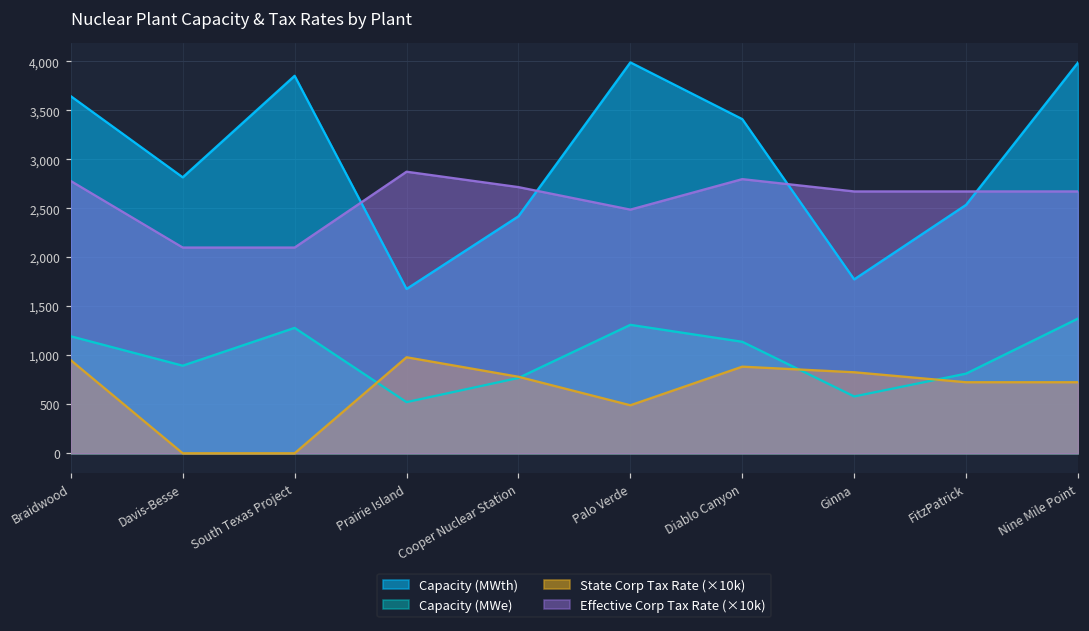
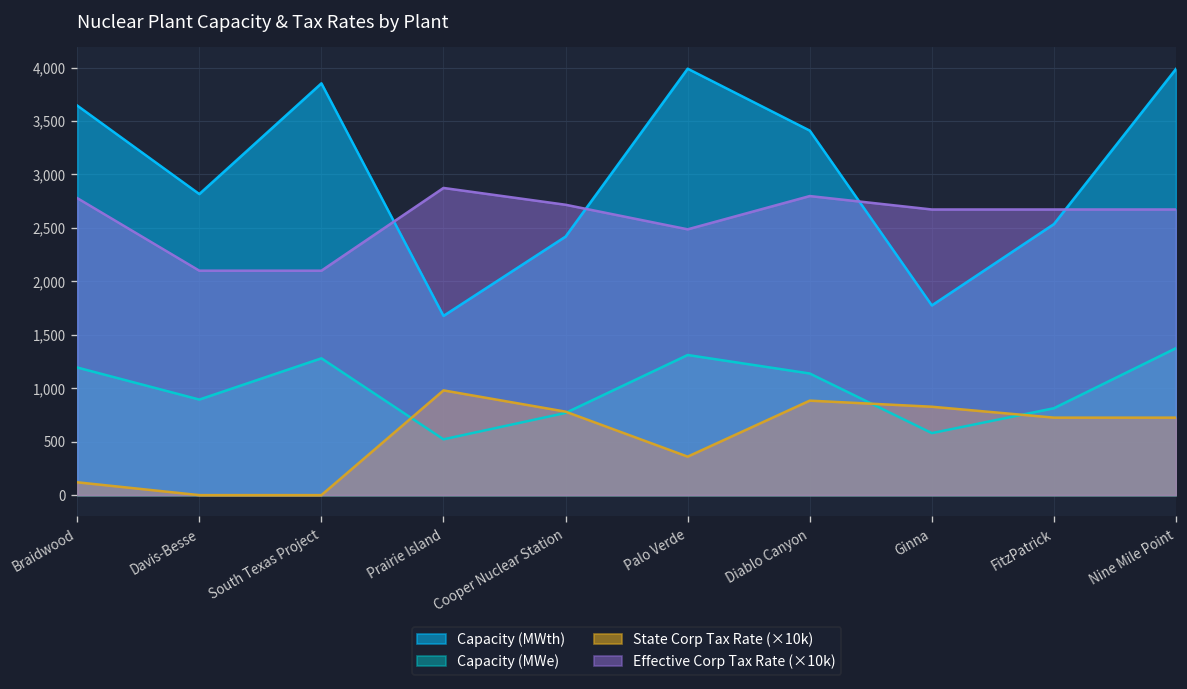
  {
    "State Corp Tax Rate (×10k)": {
-     "Braidwood": "1,000",
+     "Braidwood": "100",
      "Davis-Besse": "0",
      "South Texas Project": "0",
      "Prairie Island": "1,000",
-     "Palo Verde": "500",
+     "Palo Verde": "400",
      "Diablo Canyon": "900",
      "Ginna": "800",
      "FitzPatrick": "700",
      "Nine Mile Point": "700"
    },
    "Effective Corp Tax Rate (×10k)": {
      "Braidwood": "2,800",
      "Davis-Besse": "2,100",
      "South Texas Project": "2,100",
      "Prairie Island": "2,900",
      "Cooper Nuclear Station": "2,700",
      "Palo Verde": "2,500",
      "Diablo Canyon": "2,800",
      "Ginna": "2,700",
      "FitzPatrick": "2,700",
      "Nine Mile Point": "2,700"
    }
  }
